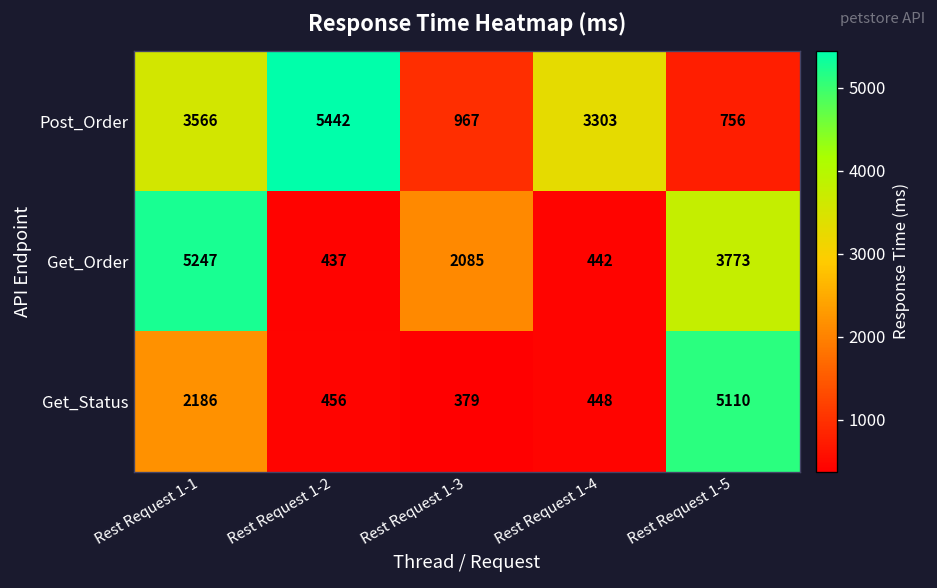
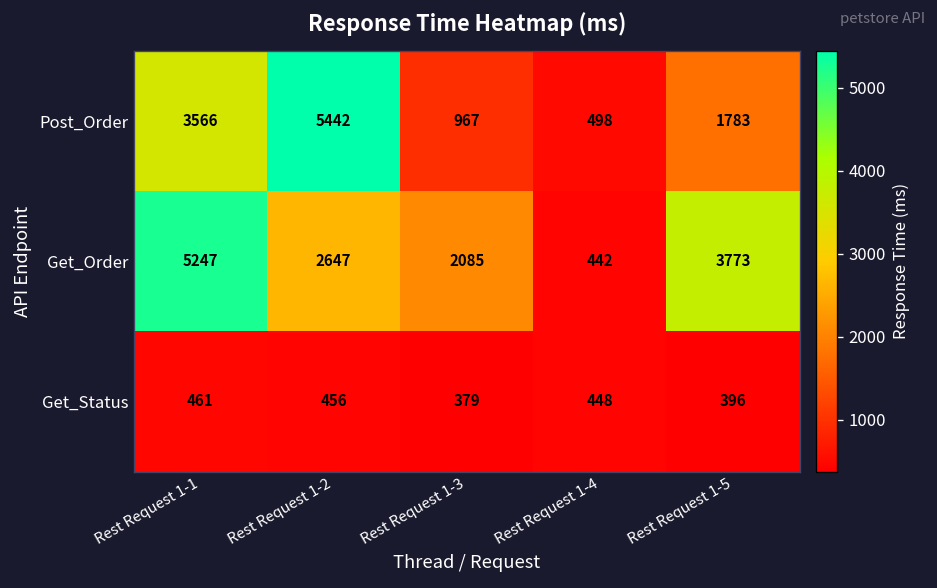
  {
    "Post_Order": {
      "Rest Request 1-1": 3566,
      "Rest Request 1-2": 5442,
      "Rest Request 1-3": 967,
-     "Rest Request 1-4": 3303,
-     "Rest Request 1-5": 756
+     "Rest Request 1-4": 498,
+     "Rest Request 1-5": 1783
    },
    "Get_Order": {
      "Rest Request 1-1": 5247,
-     "Rest Request 1-2": 437,
+     "Rest Request 1-2": 2647,
      "Rest Request 1-3": 2085,
      "Rest Request 1-4": 442,
      "Rest Request 1-5": 3773
    },
    "Get_Status": {
-     "Rest Request 1-1": 2186,
+     "Rest Request 1-1": 461,
      "Rest Request 1-2": 456,
      "Rest Request 1-3": 379,
      "Rest Request 1-4": 448,
-     "Rest Request 1-5": 5110
+     "Rest Request 1-5": 396
    }
  }
